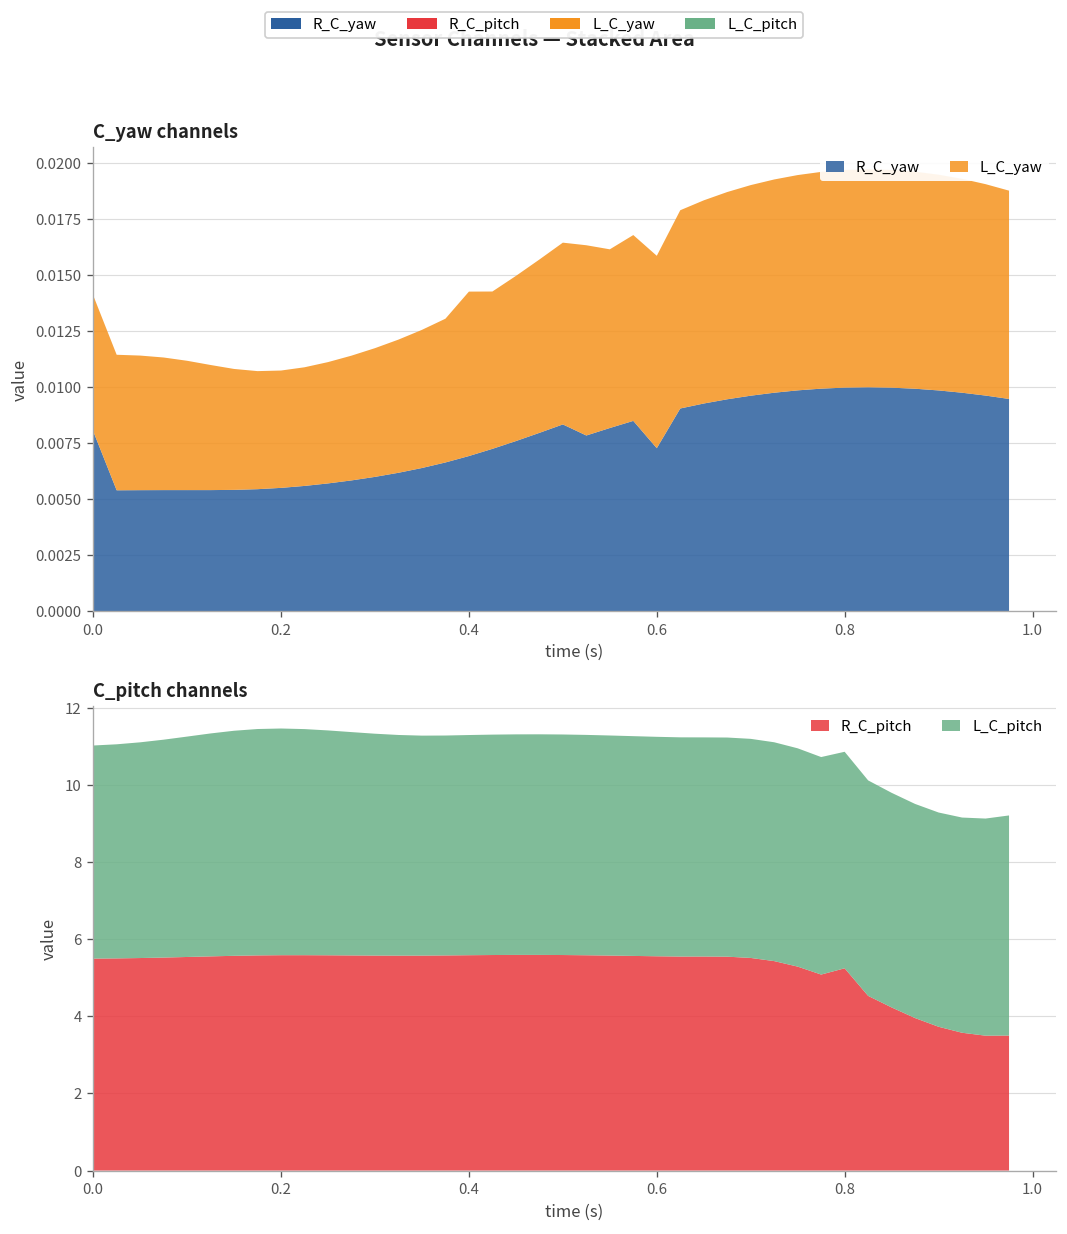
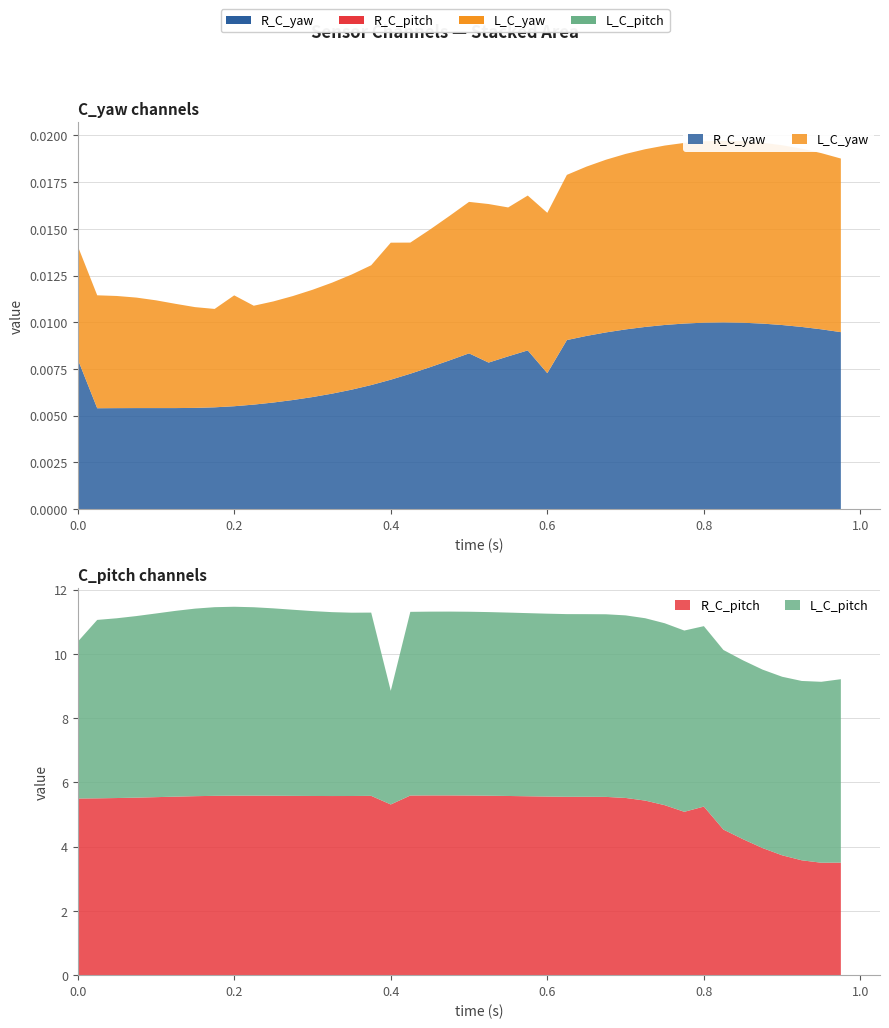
  {
    "C_yaw channels": {
      "R_C_yaw": {
        "0.0": 0.0080,
        "0.2": 0.0055,
        "0.4": 0.0069,
        "0.6": 0.0073,
        "0.8": 0.0100
      },
      "L_C_yaw": {
        "0.0": 0.0061,
-       "0.2": 0.0052,
+       "0.2": 0.0059,
        "0.4": 0.0073,
        "0.6": 0.0086
      }
    },
    "C_pitch channels": {
      "R_C_pitch": {
        "0.0": 5.5,
        "0.2": 5.6,
-       "0.4": 5.6,
+       "0.4": 5.3,
        "0.6": 5.6,
        "0.8": 5.2
      },
      "L_C_pitch": {
-       "0.0": 5.5,
+       "0.0": 4.9,
        "0.2": 5.9,
-       "0.4": 5.7,
+       "0.4": 3.5,
        "0.6": 5.7,
        "0.8": 5.6
      }
    }
  }
